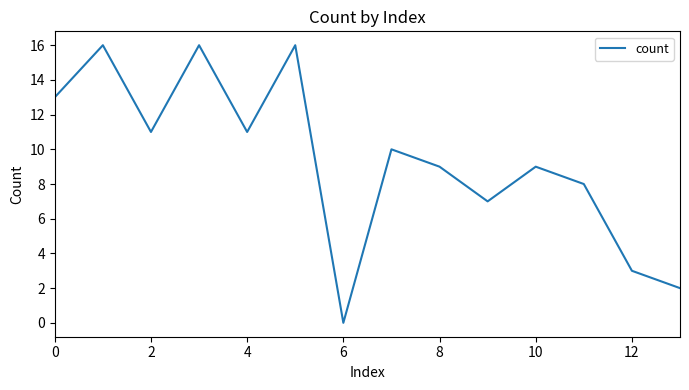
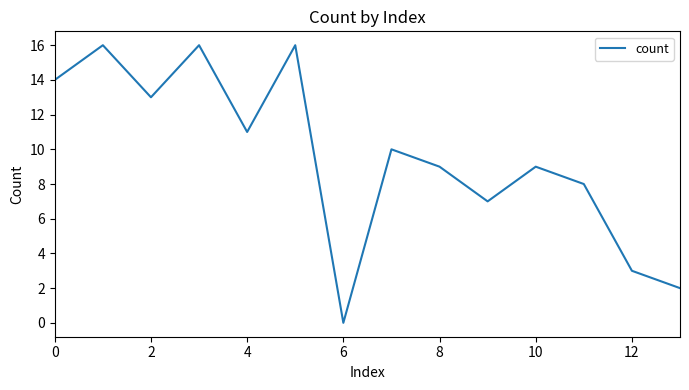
  {
-   "0": 13,
-   "2": 11,
+   "0": 14,
+   "2": 13,
    "4": 11,
    "6": 0,
    "8": 9,
    "10": 9,
    "12": 3
  }
